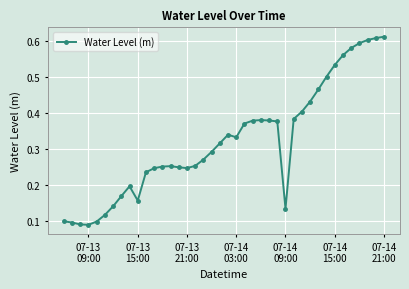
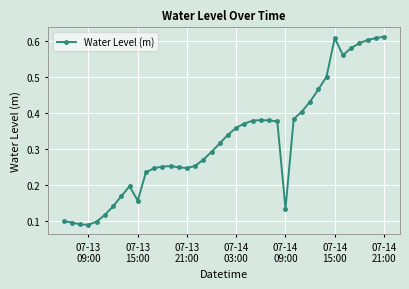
  {
    "07-13 09:00": 0.09,
    "07-13 15:00": 0.16,
    "07-13 21:00": 0.25,
-   "07-14 03:00": 0.33,
+   "07-14 03:00": 0.36,
    "07-14 09:00": 0.13,
-   "07-14 15:00": 0.53,
+   "07-14 15:00": 0.61,
    "07-14 21:00": 0.61
  }
